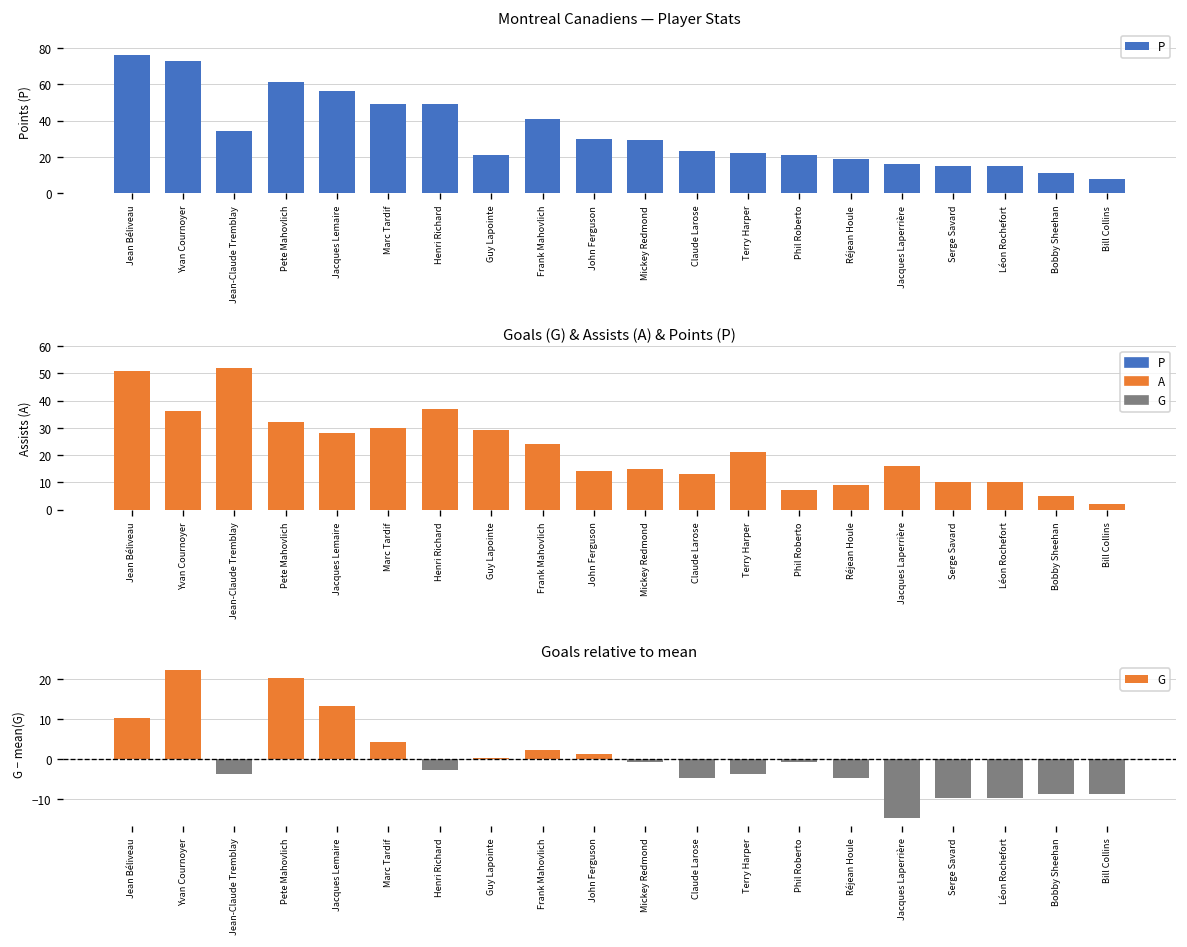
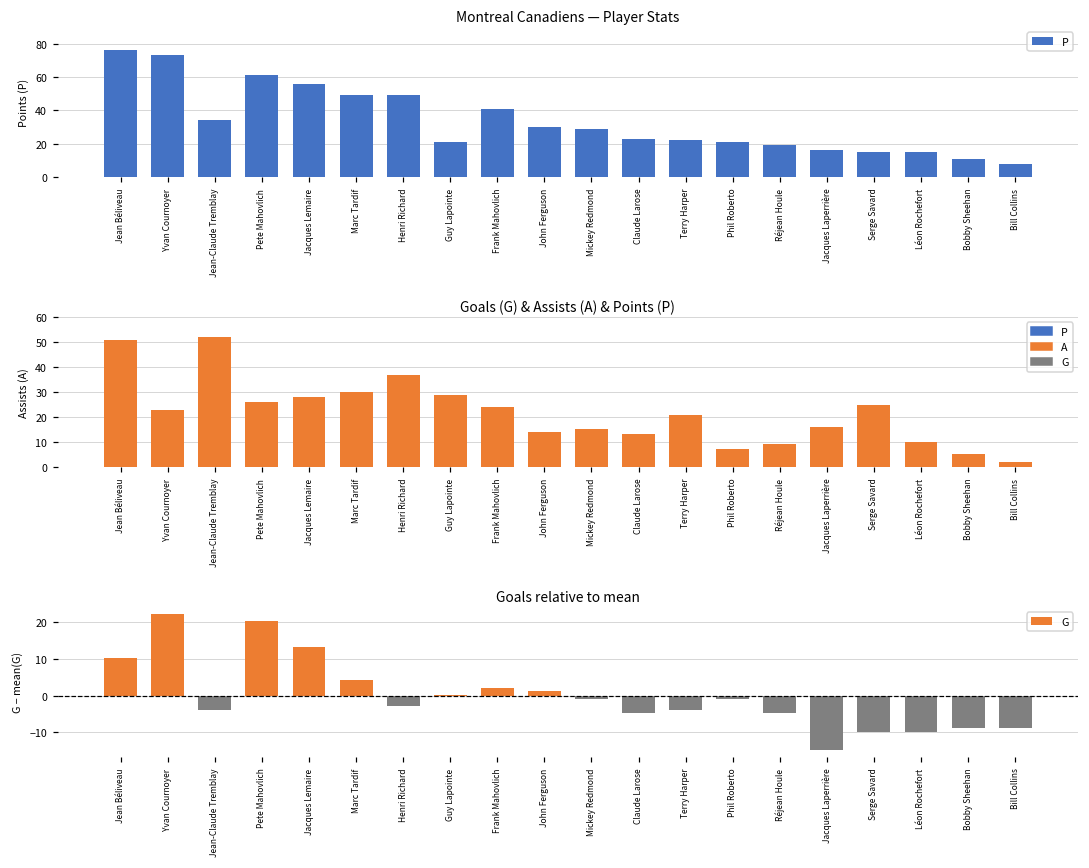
  {
    "Montreal Canadiens — Player Stats": {
      "Jean Béliveau": 76,
      "Yvan Cournoyer": 73,
      "Jean-Claude Tremblay": 34,
      "Pete Mahovlich": 61,
      "Jacques Lemaire": 56,
      "Marc Tardif": 49,
      "Henri Richard": 49,
      "Guy Lapointe": 21,
      "Frank Mahovlich": 41,
      "John Ferguson": 30,
      "Mickey Redmond": 29,
      "Claude Larose": 23,
      "Terry Harper": 22,
      "Phil Roberto": 21,
      "Réjean Houle": 19,
      "Jacques Laperrière": 16,
      "Serge Savard": 15,
      "Léon Rochefort": 15,
      "Bobby Sheehan": 11,
      "Bill Collins": 8
    },
    "Goals (G) & Assists (A) & Points (P)": {
      "Jean Béliveau": 51,
-     "Yvan Cournoyer": 36,
+     "Yvan Cournoyer": 23,
      "Jean-Claude Tremblay": 52,
-     "Pete Mahovlich": 32,
+     "Pete Mahovlich": 26,
      "Jacques Lemaire": 28,
      "Marc Tardif": 30,
      "Henri Richard": 37,
      "Guy Lapointe": 29,
      "Frank Mahovlich": 24,
      "John Ferguson": 14,
      "Mickey Redmond": 15,
      "Claude Larose": 13,
      "Terry Harper": 21,
      "Phil Roberto": 7,
      "Réjean Houle": 9,
      "Jacques Laperrière": 16,
-     "Serge Savard": 10,
+     "Serge Savard": 25,
      "Léon Rochefort": 10,
      "Bobby Sheehan": 5,
      "Bill Collins": 2
    },
    "Goals relative to mean": {
      "Jean Béliveau": 10,
      "Yvan Cournoyer": 22,
      "Jean-Claude Tremblay": -4,
      "Pete Mahovlich": 20,
      "Jacques Lemaire": 13,
      "Marc Tardif": 4,
      "Henri Richard": -3,
      "Frank Mahovlich": 2,
      "John Ferguson": 1,
      "Mickey Redmond": -1,
      "Claude Larose": -5,
      "Terry Harper": -4,
      "Phil Roberto": -1,
      "Réjean Houle": -5,
      "Jacques Laperrière": -15,
      "Serge Savard": -10,
      "Léon Rochefort": -10,
      "Bobby Sheehan": -9,
      "Bill Collins": -9
    }
  }
